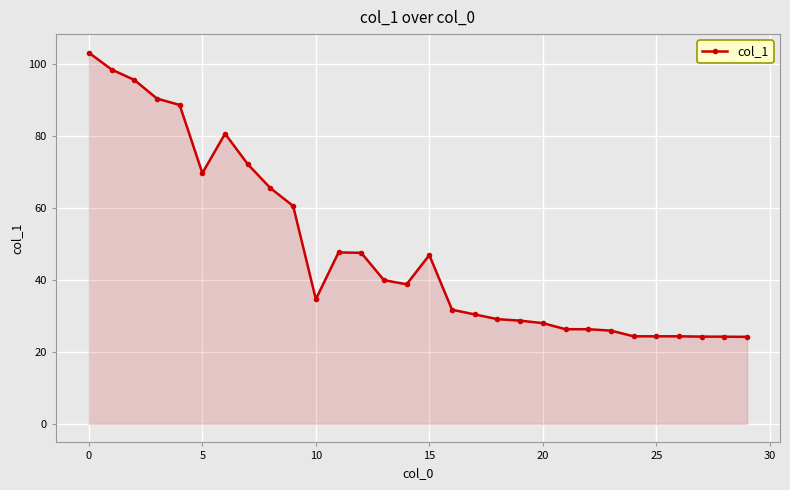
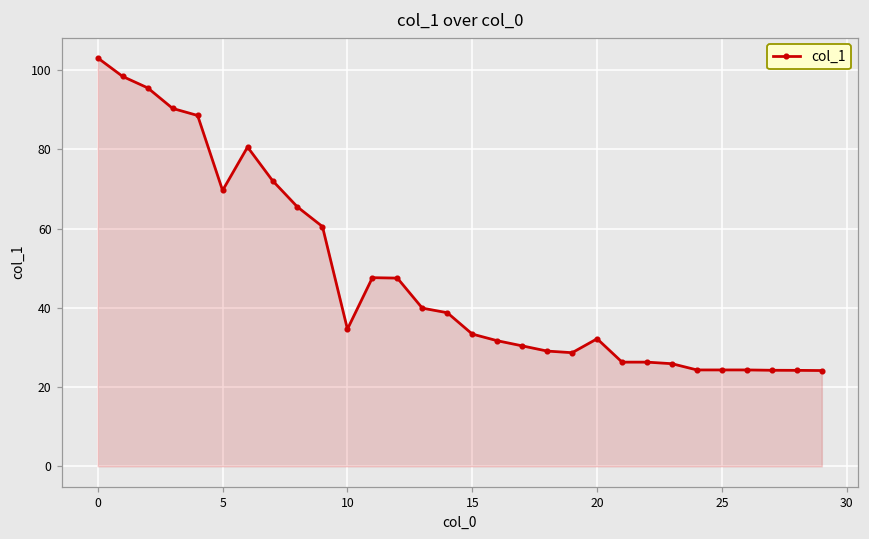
  {
    "0": 103,
    "5": 70,
    "10": 35,
-   "15": 47,
-   "20": 28,
+   "15": 33,
+   "20": 32,
    "25": 24
  }
